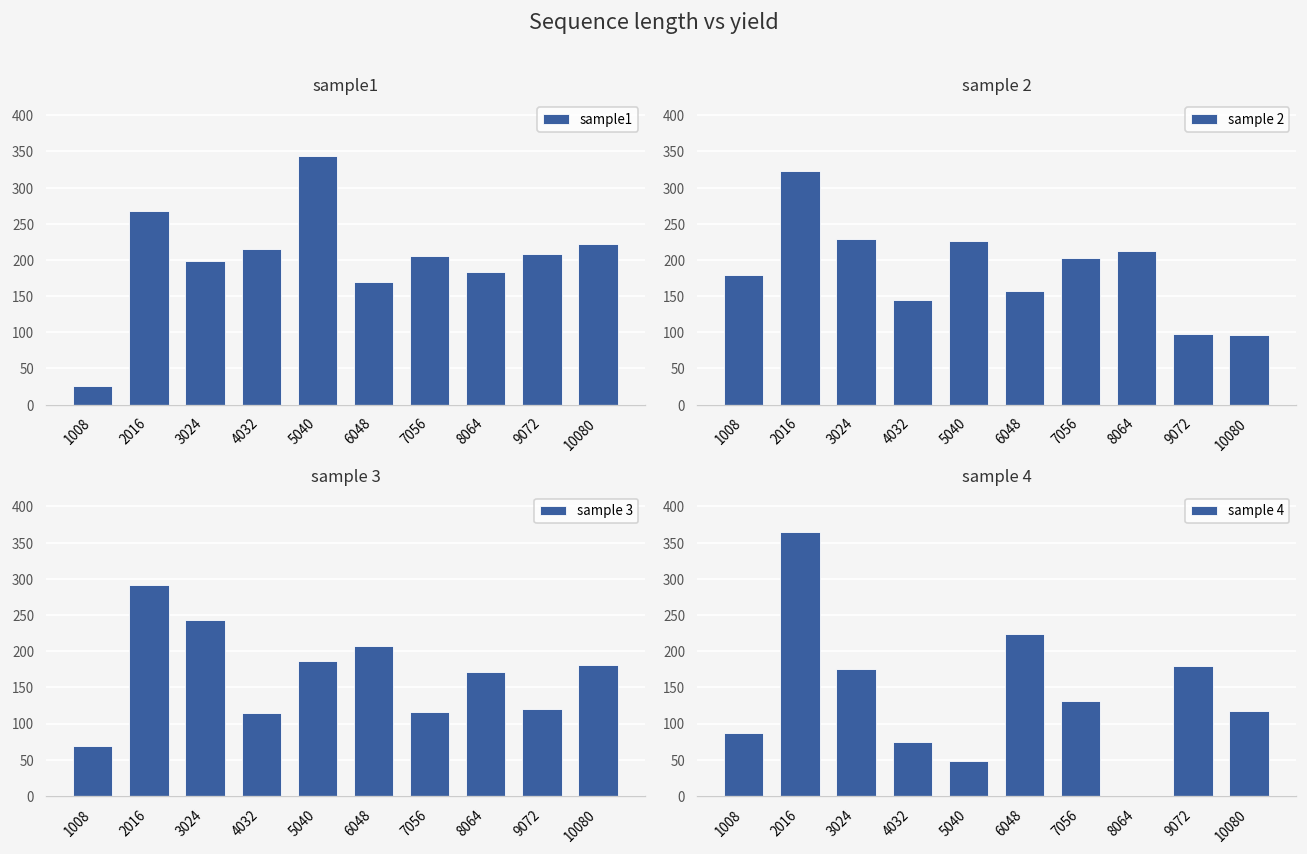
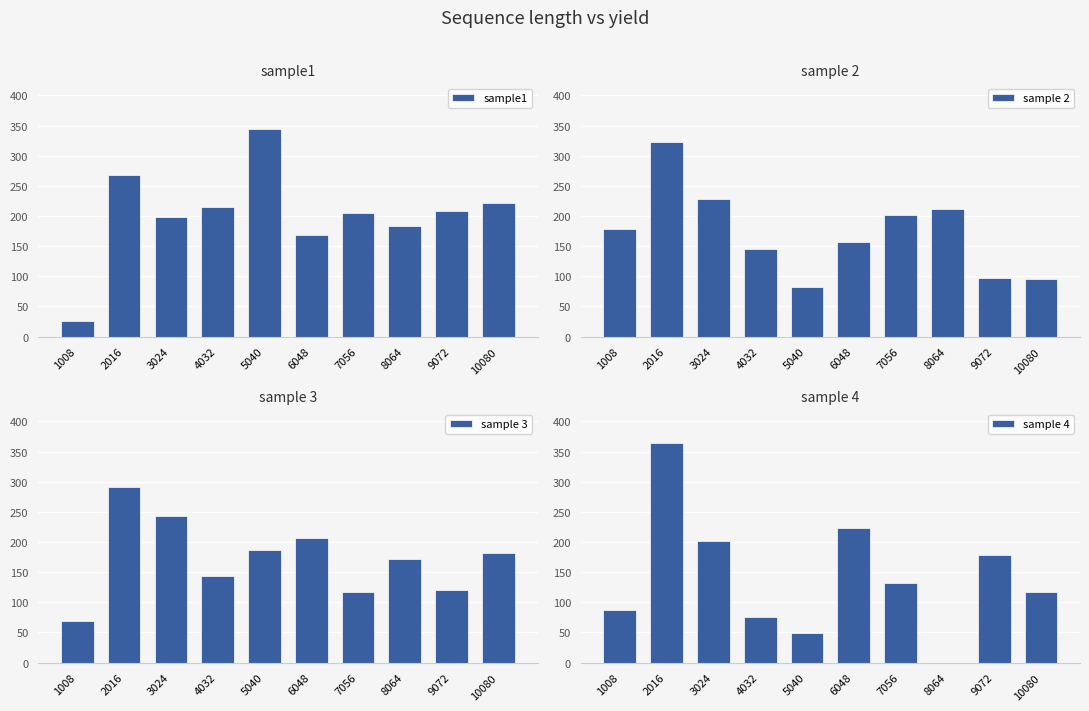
  {
    "sample1": {
      "1008": 30,
      "2016": 270,
      "3024": 200,
      "4032": 210,
      "5040": 340,
      "6048": 170,
      "7056": 210,
      "8064": 180,
      "9072": 210,
      "10080": 220
    },
    "sample 2": {
      "1008": 180,
      "2016": 320,
      "3024": 230,
      "4032": 140,
-     "5040": 230,
+     "5040": 80,
      "6048": 160,
      "7056": 200,
      "8064": 210,
      "9072": 100,
      "10080": 100
    },
    "sample 3": {
      "1008": 70,
      "2016": 290,
      "3024": 240,
-     "4032": 120,
+     "4032": 140,
      "5040": 190,
      "6048": 210,
      "7056": 120,
      "8064": 170,
      "9072": 120,
      "10080": 180
    },
    "sample 4": {
      "1008": 90,
      "2016": 360,
-     "3024": 180,
+     "3024": 200,
      "4032": 70,
      "5040": 50,
      "6048": 220,
      "7056": 130,
      "8064": 0,
      "9072": 180,
      "10080": 120
    }
  }
